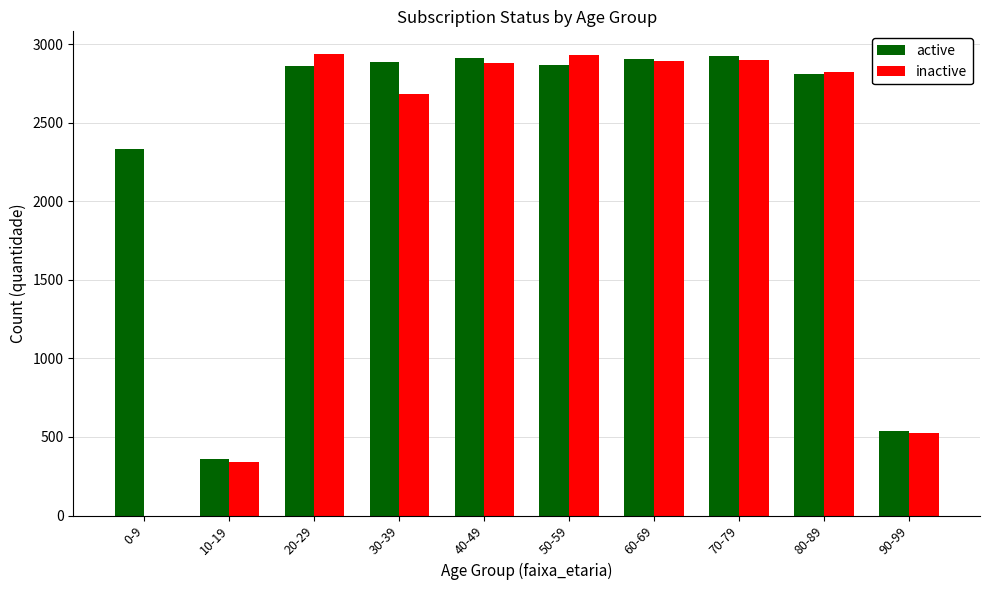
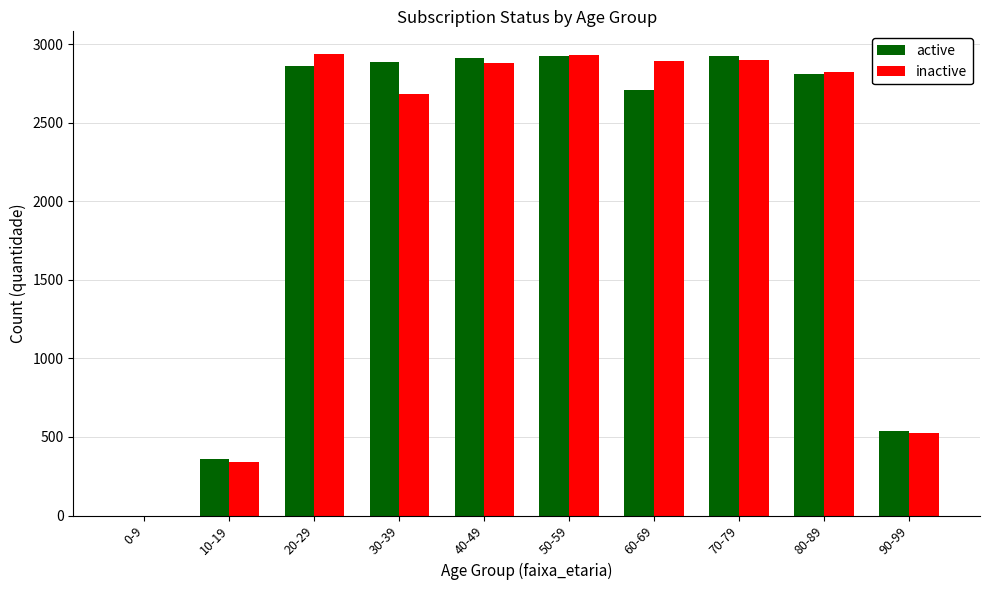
  {
    "active": {
-     "0-9": 2340,
+     "0-9": 0,
      "10-19": 360,
      "20-29": 2860,
      "30-39": 2890,
      "40-49": 2920,
-     "50-59": 2870,
-     "60-69": 2900,
+     "50-59": 2930,
+     "60-69": 2710,
      "70-79": 2920,
      "80-89": 2810,
      "90-99": 540
    },
    "inactive": {
      "0-9": 0,
      "10-19": 340,
      "20-29": 2940,
      "30-39": 2680,
      "40-49": 2880,
      "50-59": 2930,
      "60-69": 2900,
      "70-79": 2900,
      "80-89": 2830,
      "90-99": 530
    }
  }
